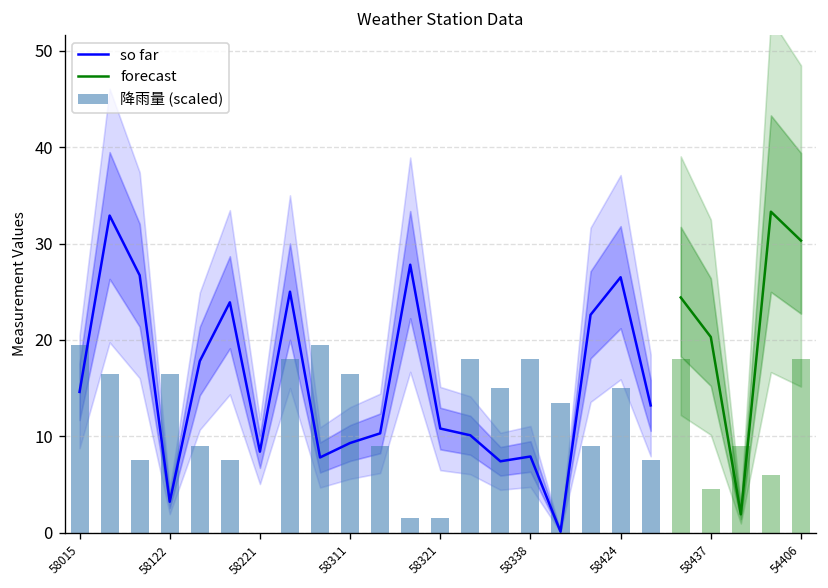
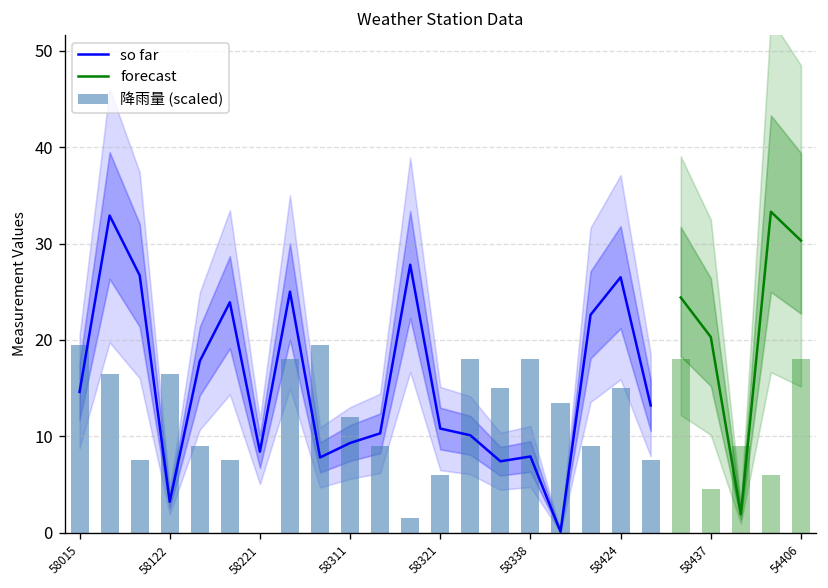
  {
    "降雨量 (scaled)": {
      "58015": 20,
      "58122": 17,
      "58221": 0,
-     "58311": 17,
-     "58321": 2,
+     "58311": 12,
+     "58321": 6,
      "58338": 18,
      "58424": 15
    }
  }
